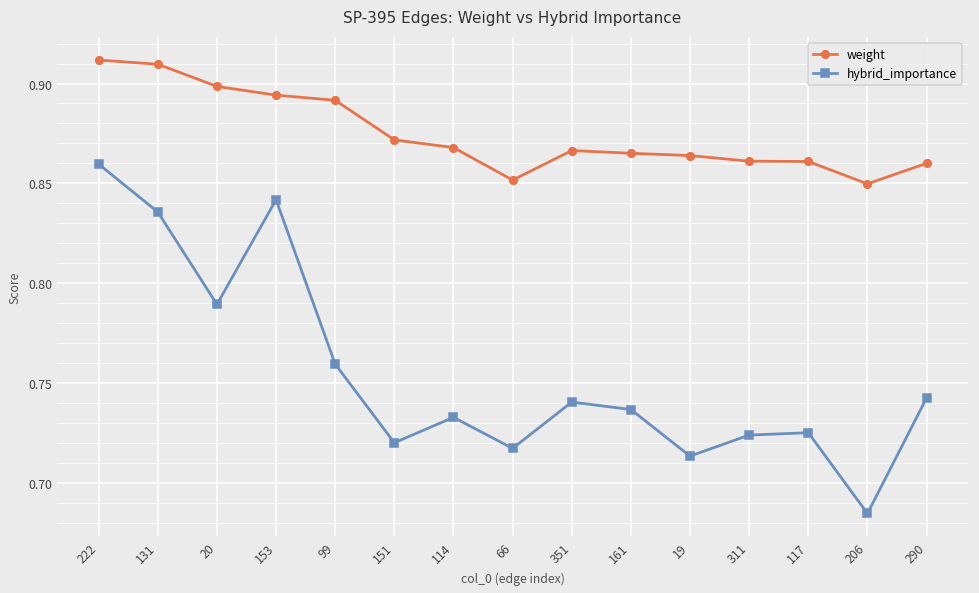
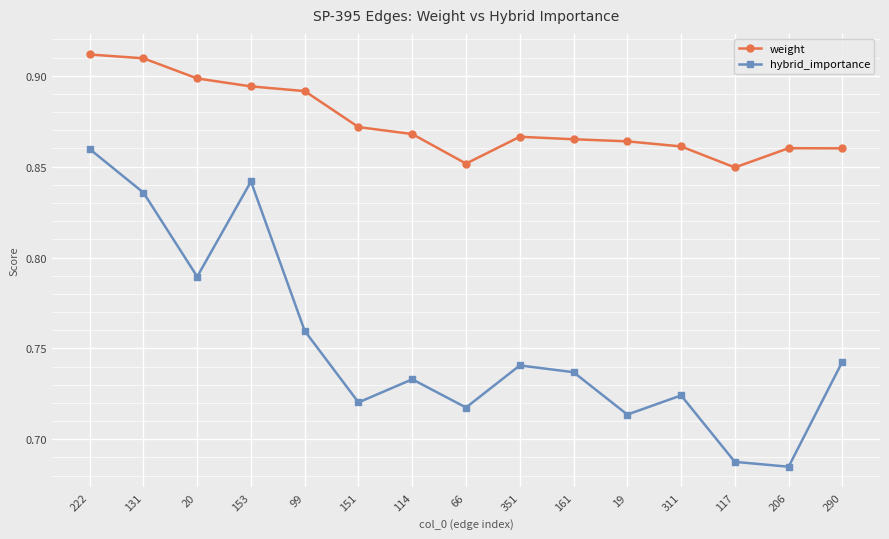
  {
    "weight": {
      "222": 0.912,
      "131": 0.910,
      "20": 0.899,
      "153": 0.894,
      "99": 0.892,
      "151": 0.872,
      "114": 0.868,
      "66": 0.852,
      "351": 0.866,
      "161": 0.865,
      "19": 0.864,
      "311": 0.861,
-     "117": 0.861,
-     "206": 0.850,
+     "117": 0.850,
+     "206": 0.860,
      "290": 0.860
    },
    "hybrid_importance": {
      "222": 0.860,
      "131": 0.836,
      "20": 0.789,
      "153": 0.842,
      "99": 0.760,
      "151": 0.720,
      "114": 0.733,
      "66": 0.717,
      "351": 0.741,
      "161": 0.737,
      "19": 0.714,
      "311": 0.724,
-     "117": 0.725,
+     "117": 0.688,
      "206": 0.685,
      "290": 0.743
    }
  }
